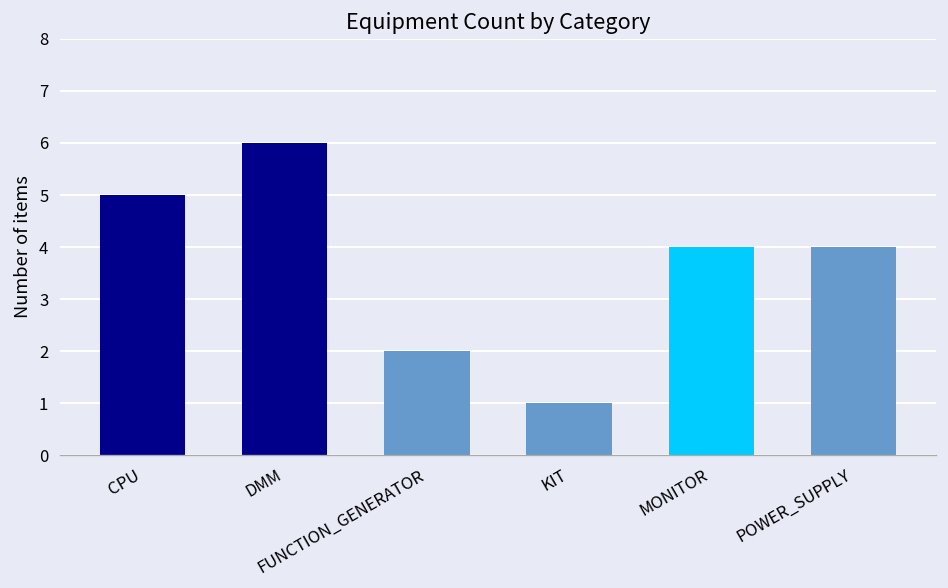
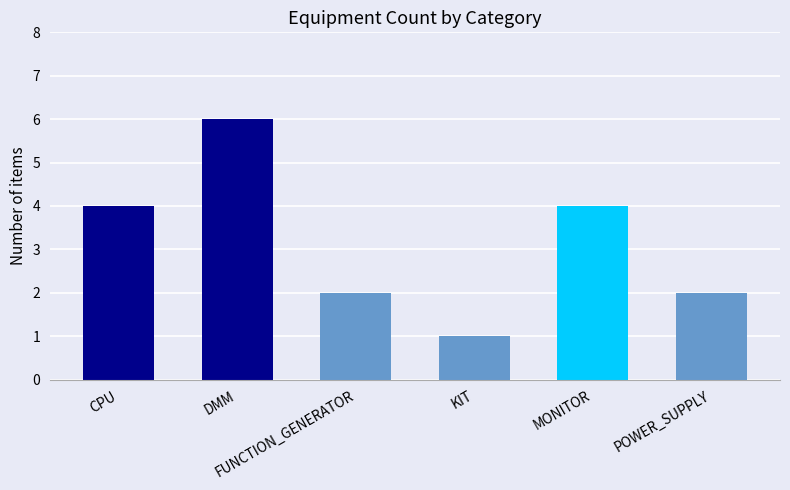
  {
-   "CPU": 5,
+   "CPU": 4,
    "DMM": 6,
    "FUNCTION_GENERATOR": 2,
    "KIT": 1,
    "MONITOR": 4,
-   "POWER_SUPPLY": 4
+   "POWER_SUPPLY": 2
  }
